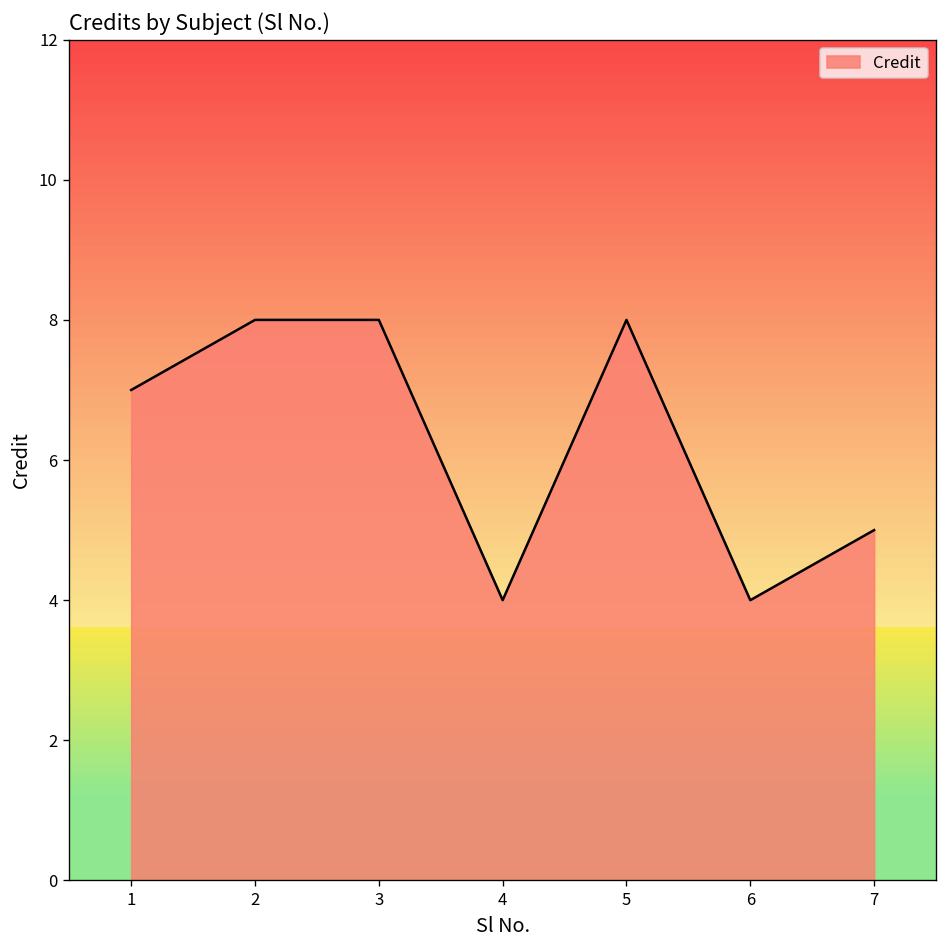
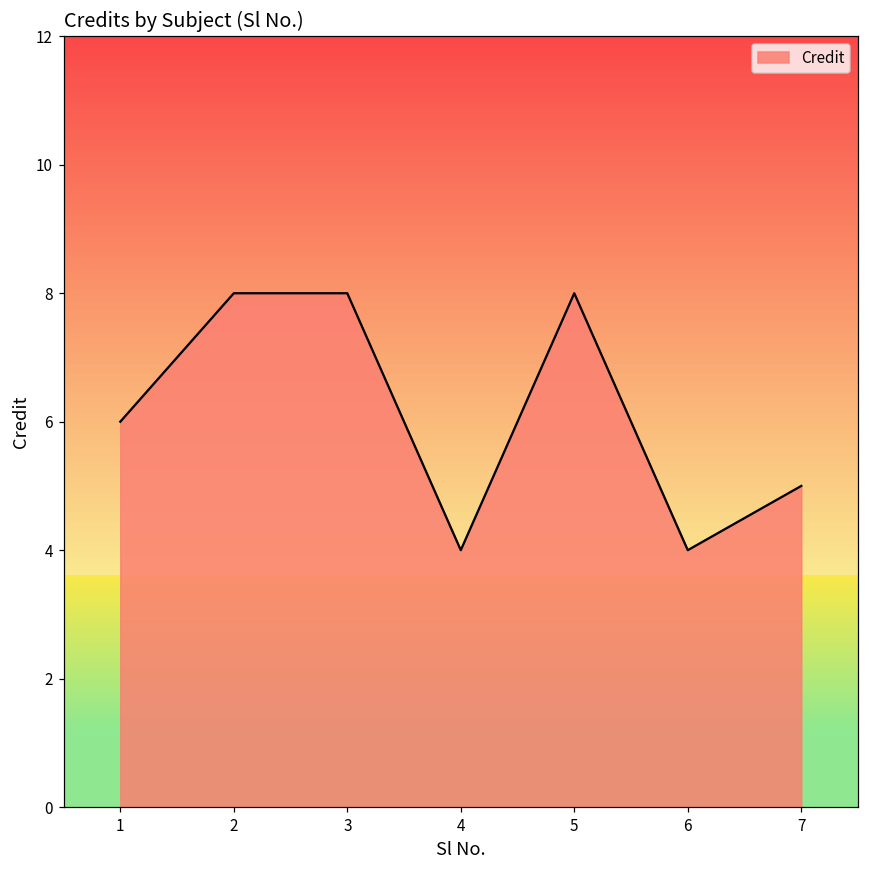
  {
-   "1": 7,
+   "1": 6,
    "2": 8,
    "3": 8,
    "4": 4,
    "5": 8,
    "6": 4,
    "7": 5
  }
